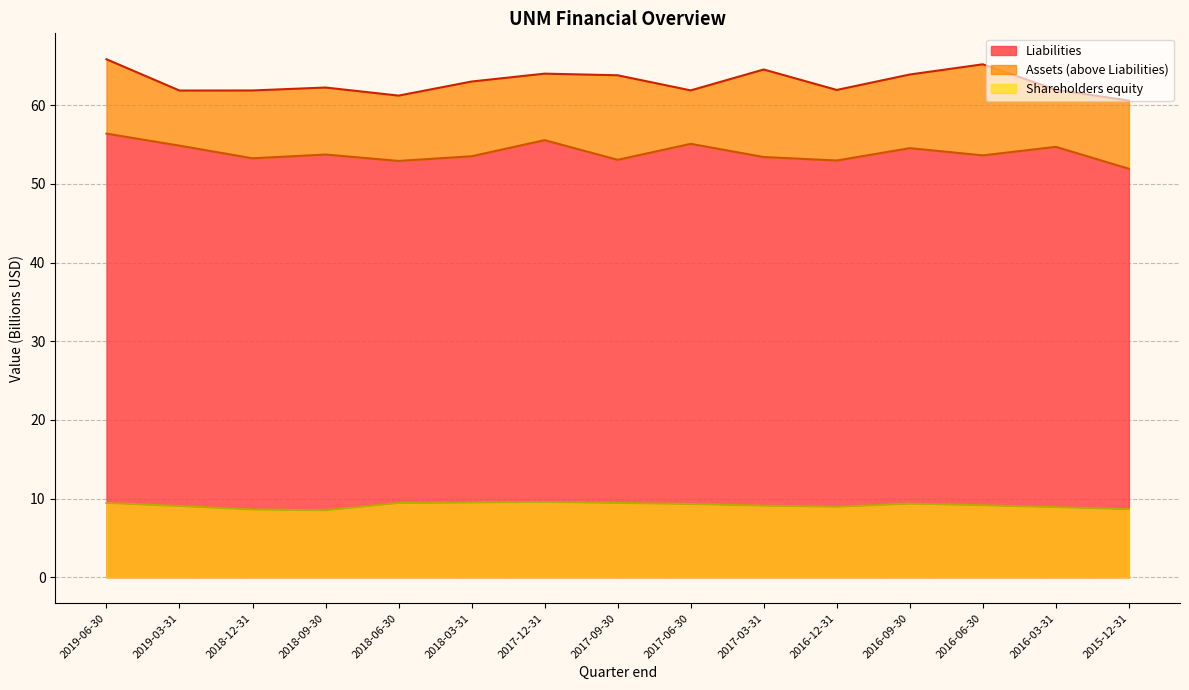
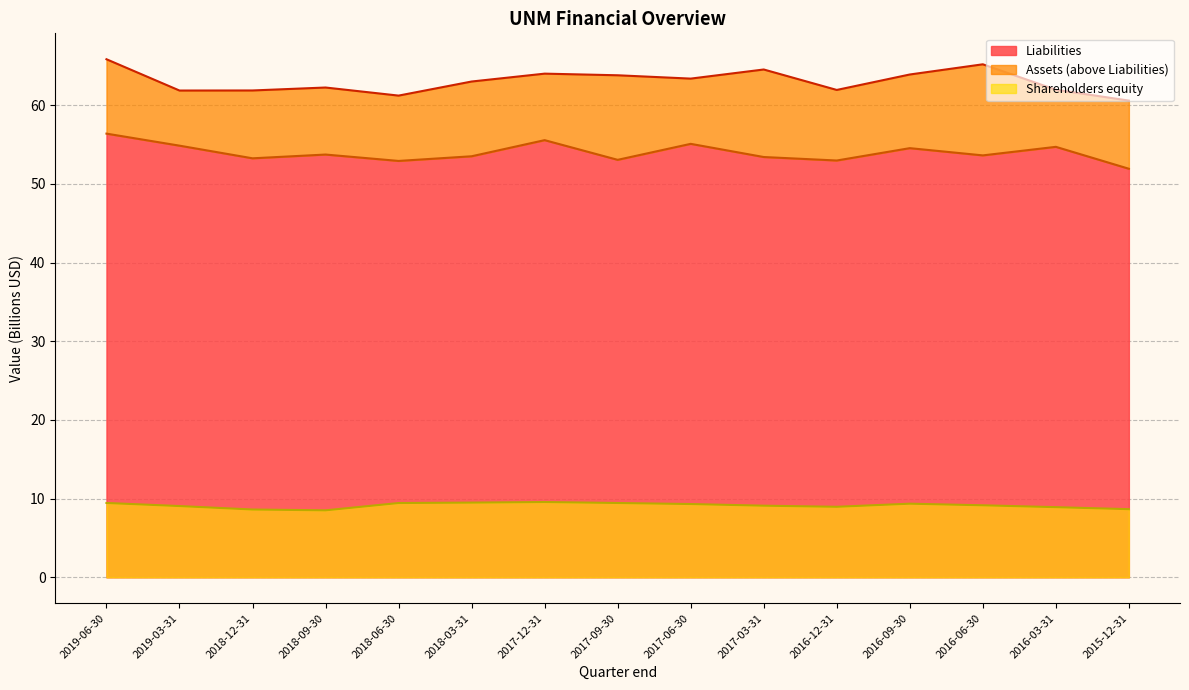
  {
    "Assets (above Liabilities)": {
      "2019-06-30": 66,
      "2019-03-31": 62,
      "2018-12-31": 62,
      "2018-09-30": 62,
      "2018-06-30": 61,
      "2018-03-31": 63,
      "2017-12-31": 64,
      "2017-09-30": 64,
-     "2017-06-30": 62,
+     "2017-06-30": 63,
      "2017-03-31": 65,
      "2016-12-31": 62,
      "2016-09-30": 64,
      "2016-06-30": 65
    },
    "Liabilities": {
      "2019-06-30": 56,
      "2019-03-31": 55,
      "2018-12-31": 53,
      "2018-09-30": 54,
      "2018-06-30": 53,
      "2018-03-31": 54,
      "2017-12-31": 56,
      "2017-09-30": 53,
      "2017-06-30": 55,
      "2017-03-31": 53,
      "2016-12-31": 53,
      "2016-09-30": 55,
      "2016-06-30": 54,
      "2016-03-31": 55,
      "2015-12-31": 52
    },
    "Shareholders equity": {
      "2019-06-30": 9,
      "2019-03-31": 9,
      "2018-12-31": 9,
      "2018-09-30": 9,
      "2018-06-30": 9,
      "2018-03-31": 9,
      "2017-12-31": 10,
      "2017-09-30": 9,
      "2017-06-30": 9,
      "2017-03-31": 9,
      "2016-12-31": 9,
      "2016-09-30": 9,
      "2016-06-30": 9,
      "2016-03-31": 9,
      "2015-12-31": 9
    }
  }
